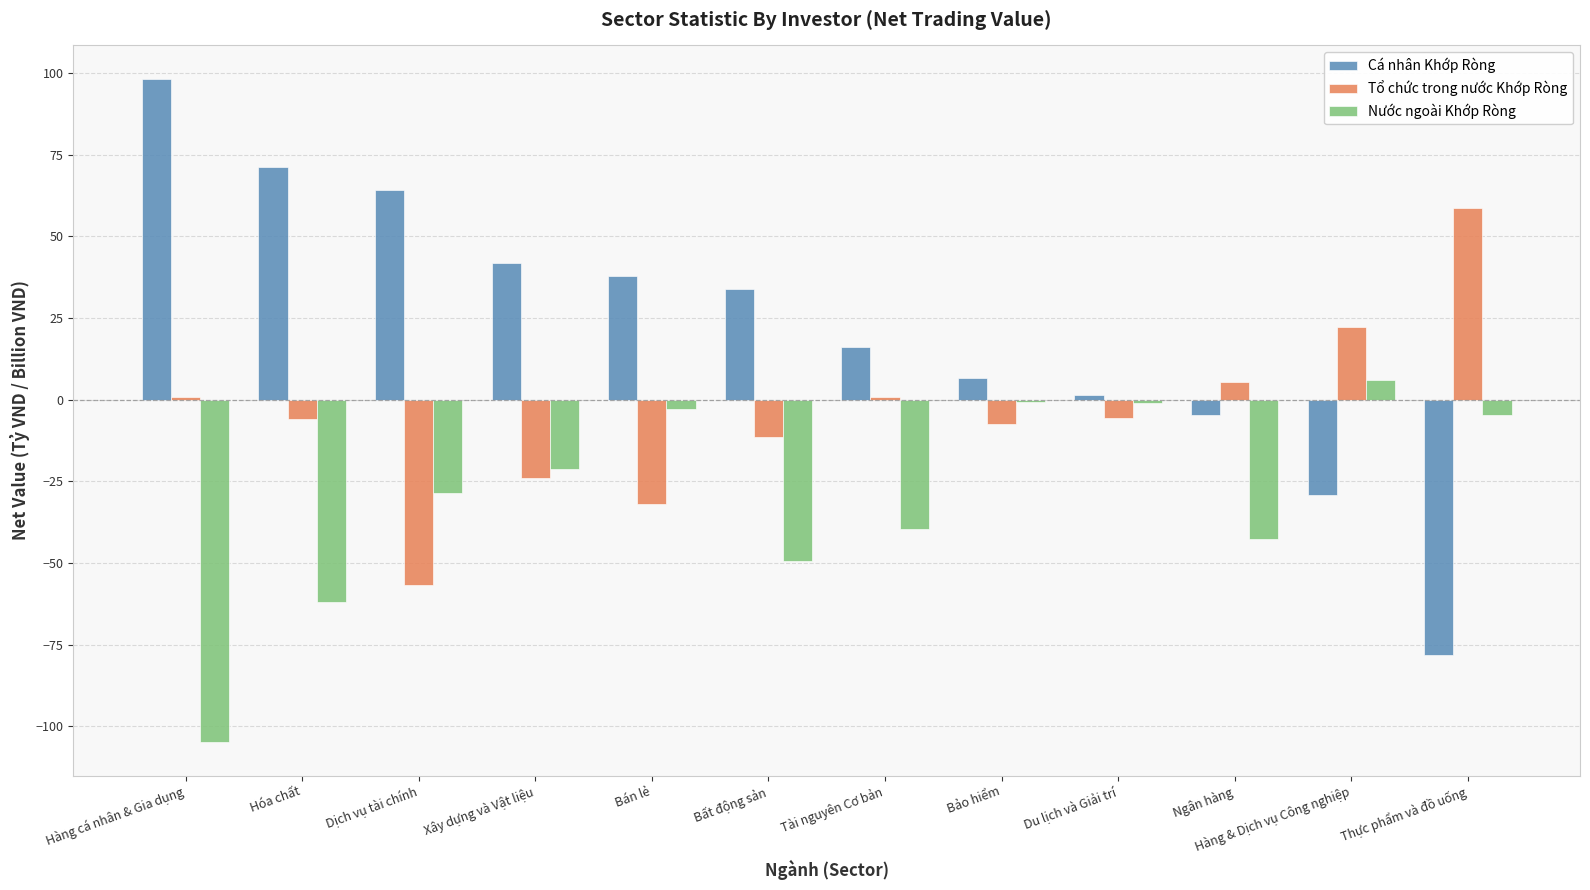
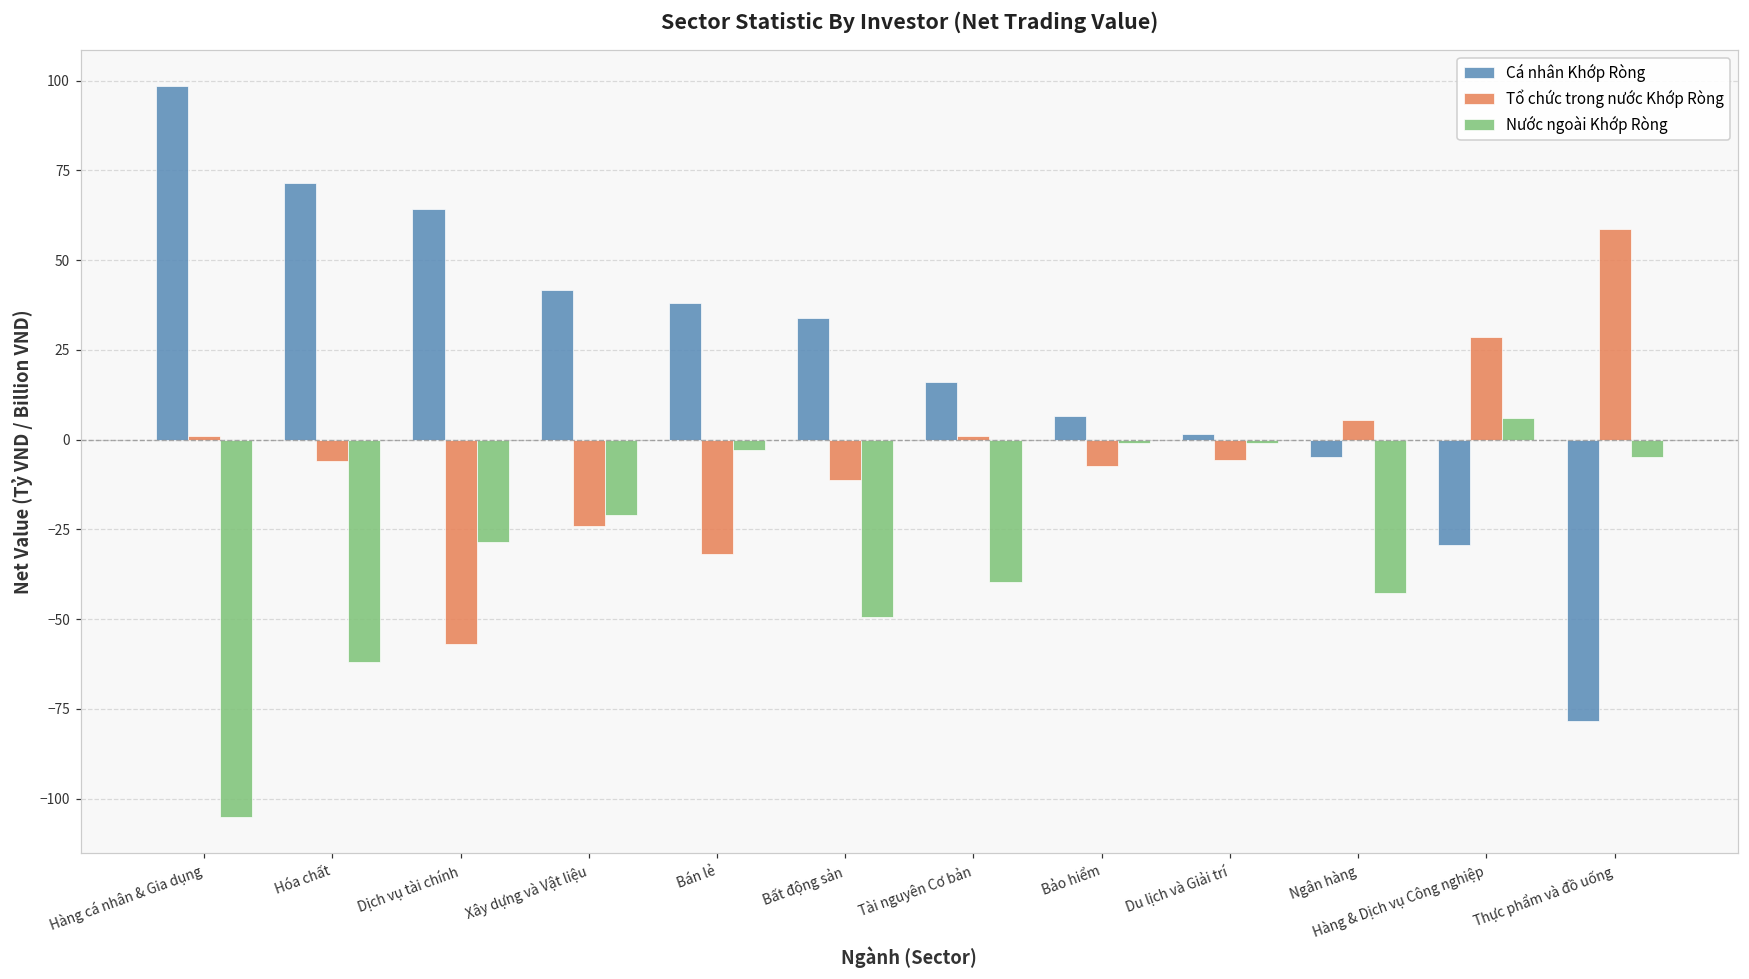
  {
    "Cá nhân Khớp Ròng": {
      "Hàng cá nhân & Gia dụng": 98,
      "Hóa chất": 71,
      "Dịch vụ tài chính": 64,
      "Xây dựng và Vật liệu": 42,
      "Bán lẻ": 38,
      "Bất động sản": 34,
      "Tài nguyên Cơ bản": 16,
      "Bảo hiểm": 7,
      "Du lịch và Giải trí": 1,
      "Ngân hàng": -5,
      "Hàng & Dịch vụ Công nghiệp": -29,
      "Thực phẩm và đồ uống": -78
    },
    "Tổ chức trong nước Khớp Ròng": {
      "Hàng cá nhân & Gia dụng": 1,
      "Hóa chất": -6,
      "Dịch vụ tài chính": -57,
      "Xây dựng và Vật liệu": -24,
      "Bán lẻ": -32,
      "Bất động sản": -11,
      "Tài nguyên Cơ bản": 1,
      "Bảo hiểm": -7,
      "Du lịch và Giải trí": -6,
      "Ngân hàng": 5,
-     "Hàng & Dịch vụ Công nghiệp": 22,
+     "Hàng & Dịch vụ Công nghiệp": 29,
      "Thực phẩm và đồ uống": 59
    },
    "Nước ngoài Khớp Ròng": {
      "Hàng cá nhân & Gia dụng": -105,
      "Hóa chất": -62,
      "Dịch vụ tài chính": -29,
      "Xây dựng và Vật liệu": -21,
      "Bán lẻ": -3,
      "Bất động sản": -49,
      "Tài nguyên Cơ bản": -40,
      "Bảo hiểm": -1,
      "Du lịch và Giải trí": -1,
      "Ngân hàng": -43,
      "Hàng & Dịch vụ Công nghiệp": 6,
      "Thực phẩm và đồ uống": -5
    }
  }
